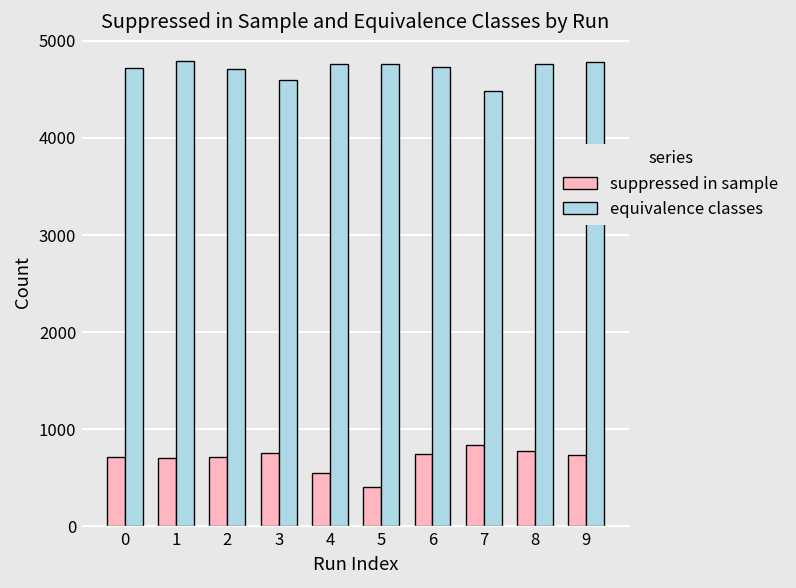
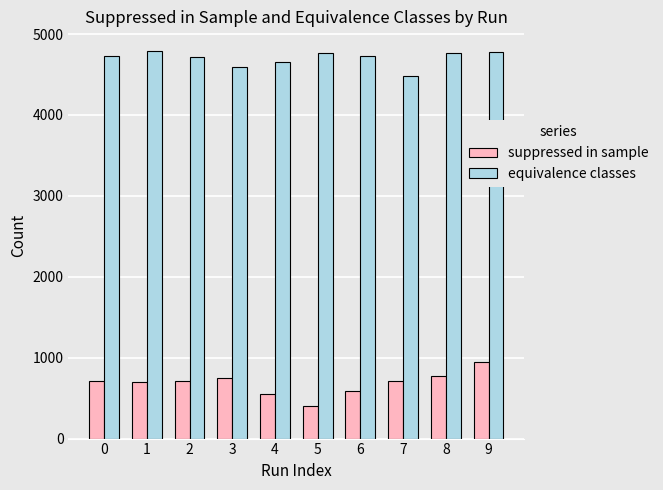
  {
    "suppressed in sample": {
      "0": 700,
      "1": 700,
      "2": 700,
      "3": 800,
      "4": 600,
      "5": 400,
-     "6": 700,
-     "7": 800,
+     "6": 600,
+     "7": 700,
      "8": 800,
-     "9": 700
+     "9": 900
    },
    "equivalence classes": {
      "0": 4700,
      "1": 4800,
      "2": 4700,
      "3": 4600,
-     "4": 4800,
+     "4": 4700,
      "5": 4800,
      "6": 4700,
      "7": 4500,
      "8": 4800,
      "9": 4800
    }
  }
